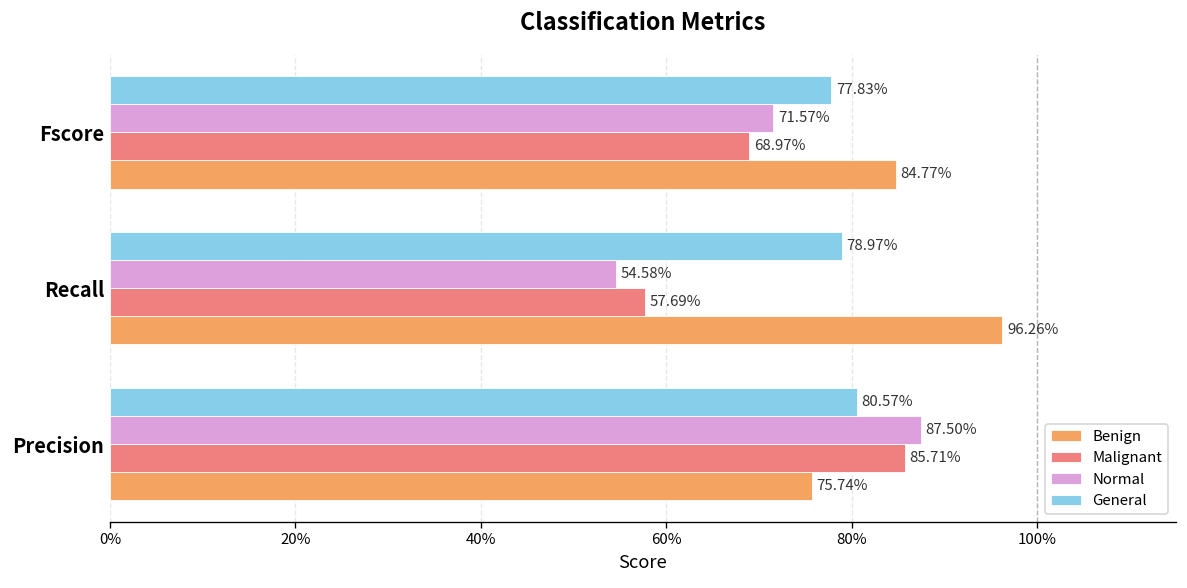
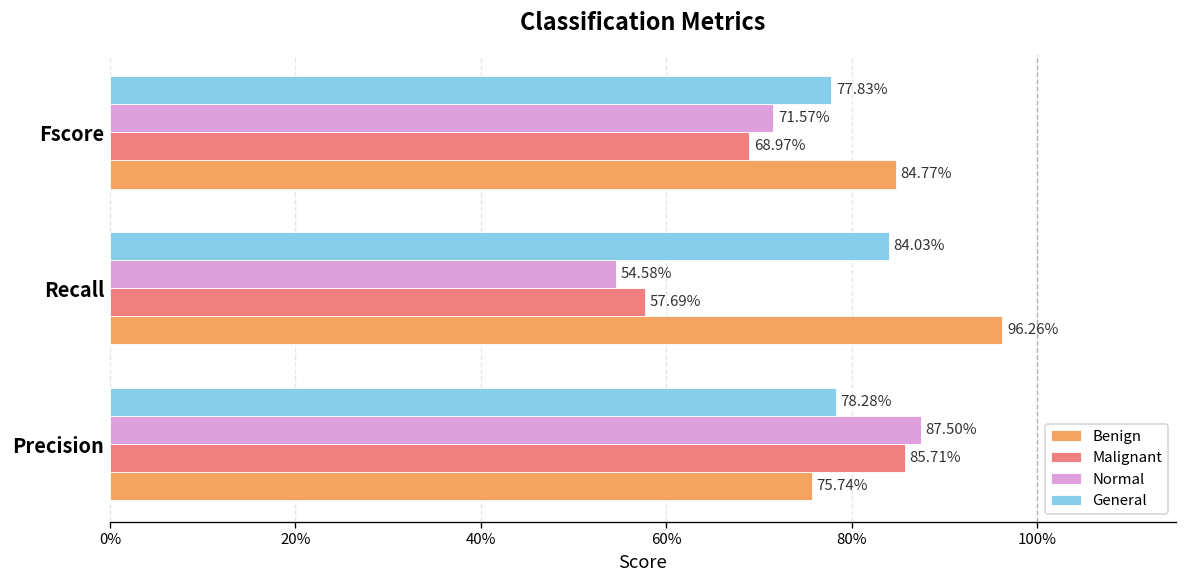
  {
    "Normal": {
      "Fscore": "71.57%",
      "Recall": "54.58%",
      "Precision": "87.50%"
    },
    "General": {
      "Fscore": "77.83%",
-     "Recall": "78.97%",
-     "Precision": "80.57%"
+     "Recall": "84.03%",
+     "Precision": "78.28%"
    }
  }
